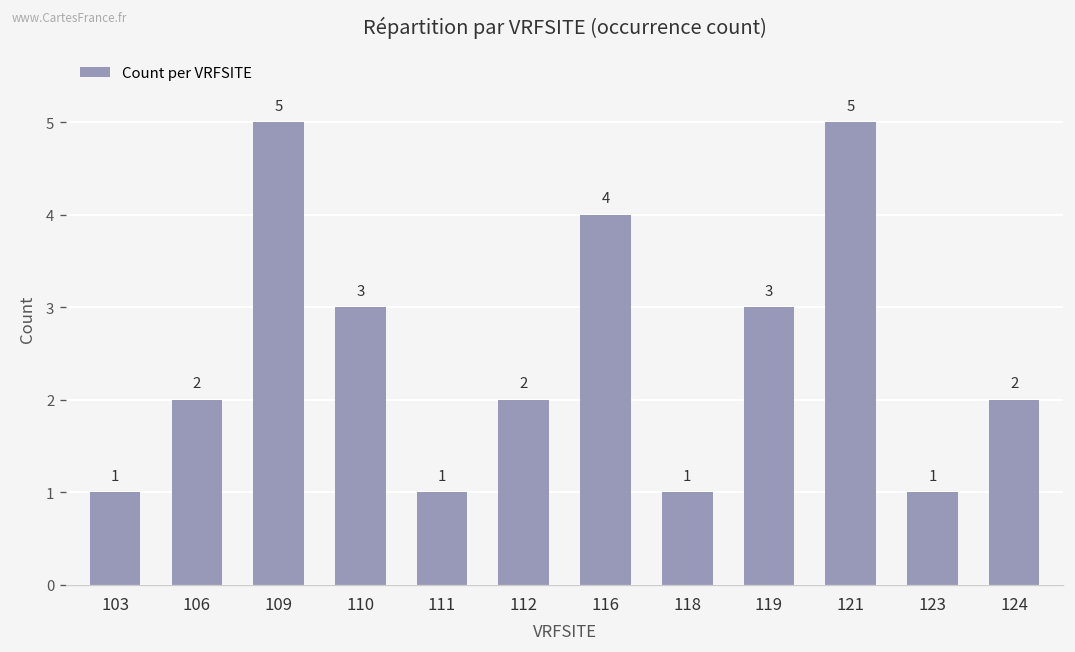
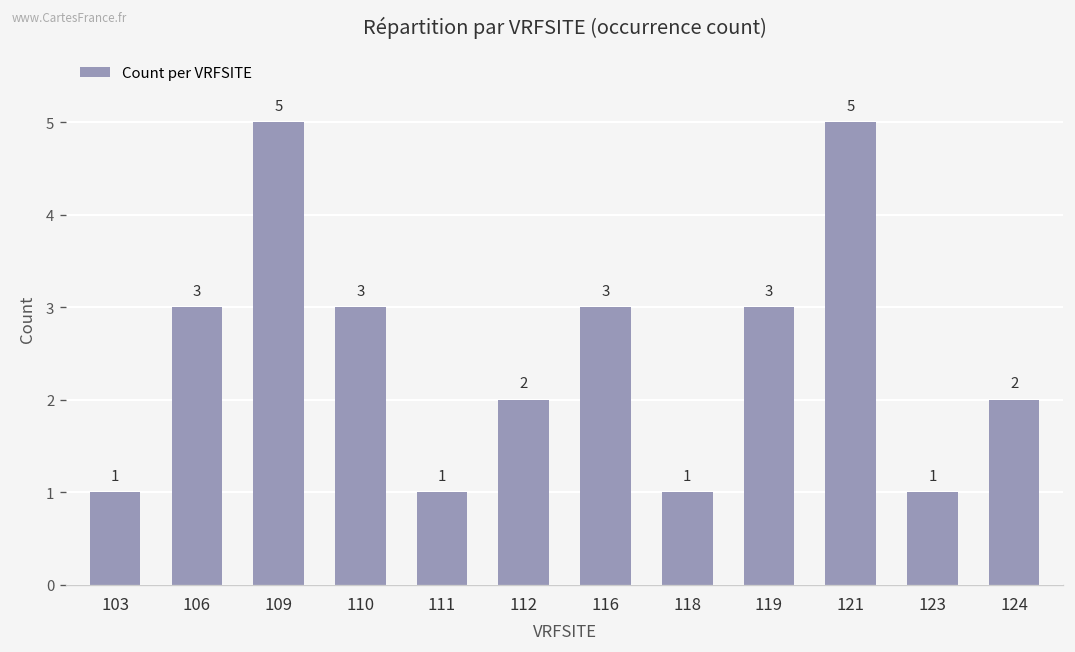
  {
    "103": 1,
-   "106": 2,
+   "106": 3,
    "109": 5,
    "110": 3,
    "111": 1,
    "112": 2,
-   "116": 4,
+   "116": 3,
    "118": 1,
    "119": 3,
    "121": 5,
    "123": 1,
    "124": 2
  }
